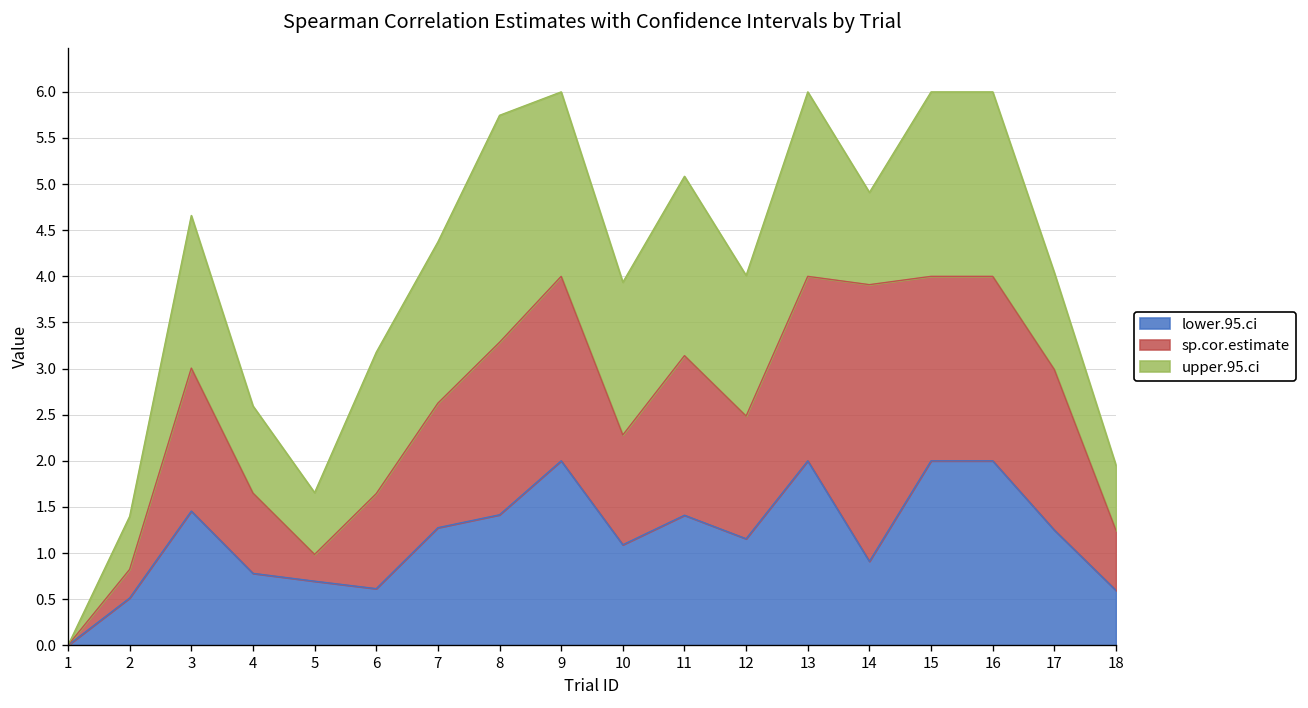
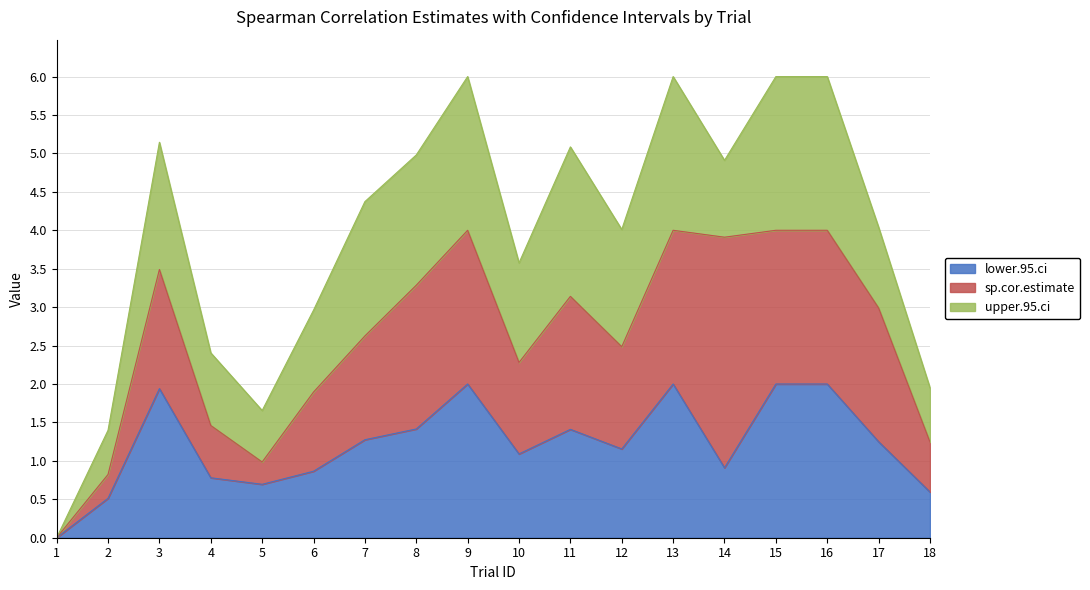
  {
    "lower.95.ci": {
      "2": 0.5,
-     "3": 1.5,
+     "3": 1.9,
      "4": 0.8,
      "5": 0.7,
-     "6": 0.6,
+     "6": 0.9,
      "7": 1.3,
      "8": 1.4,
      "9": 2.0,
      "10": 1.1,
      "11": 1.4,
      "12": 1.2,
      "13": 2.0,
      "14": 0.9,
      "15": 2.0,
      "16": 2.0,
      "17": 1.2,
      "18": 0.6
    },
    "sp.cor.estimate": {
      "2": 0.3,
      "3": 1.5,
-     "4": 0.9,
+     "4": 0.7,
      "5": 0.3,
      "6": 1.0,
      "7": 1.4,
      "8": 1.9,
      "9": 2.0,
      "10": 1.2,
      "11": 1.7,
      "12": 1.3,
      "13": 2.0,
      "14": 3.0,
      "15": 2.0,
      "16": 2.0,
      "17": 1.7,
      "18": 0.7
    },
    "upper.95.ci": {
      "2": 0.6,
      "3": 1.7,
      "4": 0.9,
      "5": 0.7,
-     "6": 1.5,
+     "6": 1.1,
      "7": 1.7,
-     "8": 2.5,
+     "8": 1.7,
      "9": 2.0,
-     "10": 1.7,
+     "10": 1.3,
      "11": 1.9,
      "12": 1.5,
      "13": 2.0,
      "14": 1.0,
      "15": 2.0,
      "16": 2.0,
      "17": 1.0,
      "18": 0.7
    }
  }
